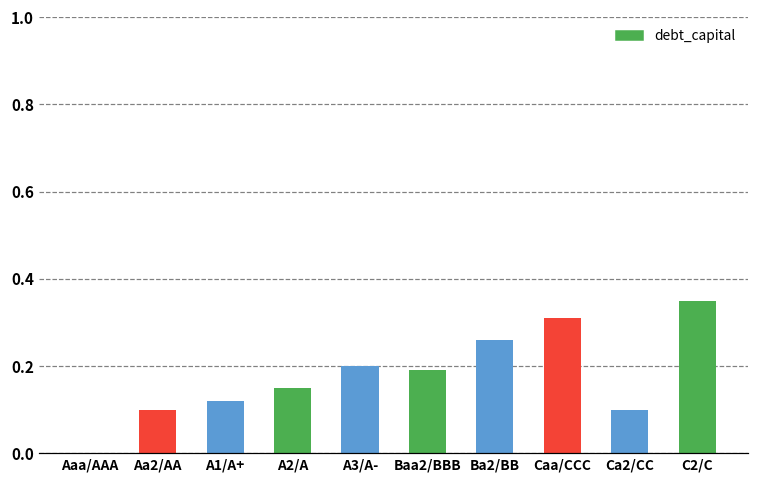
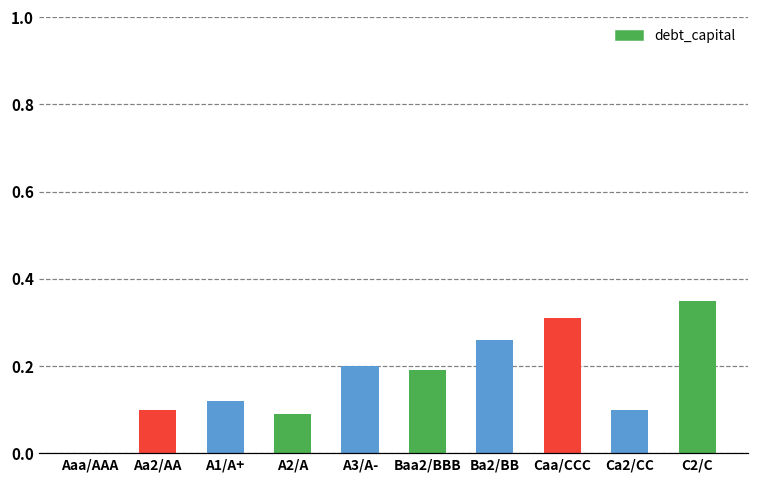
  {
    "Aaa/AAA": 0.00,
    "Aa2/AA": 0.10,
    "A1/A+": 0.12,
-   "A2/A": 0.15,
+   "A2/A": 0.09,
    "A3/A-": 0.20,
    "Baa2/BBB": 0.19,
    "Ba2/BB": 0.26,
    "Caa/CCC": 0.31,
    "Ca2/CC": 0.10,
    "C2/C": 0.35
  }
